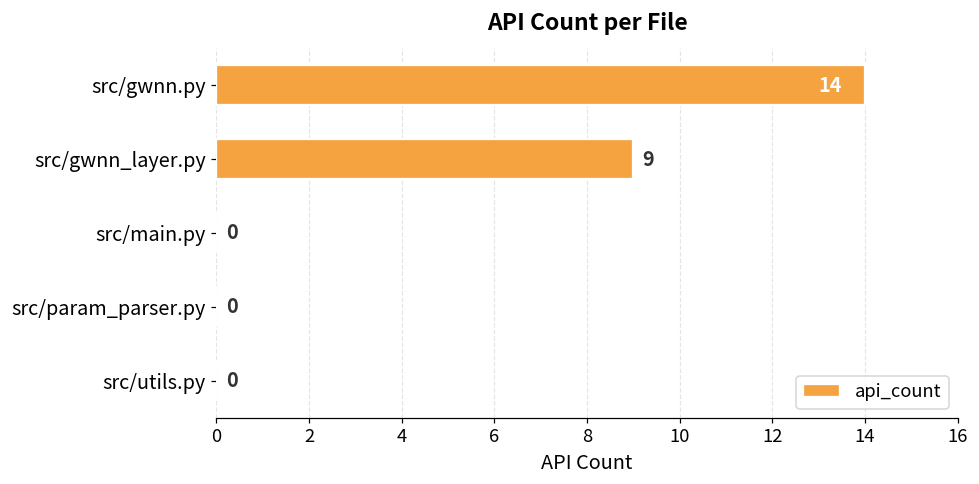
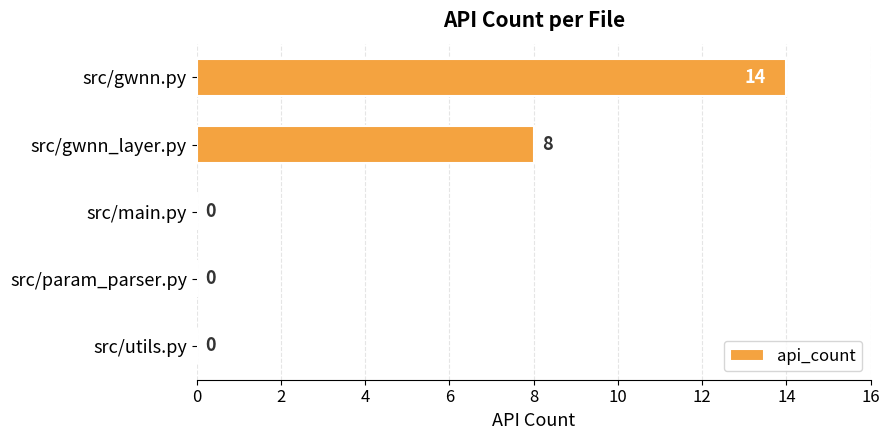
  {
    "src/gwnn.py": 14,
-   "src/gwnn_layer.py": 9,
+   "src/gwnn_layer.py": 8,
    "src/main.py": 0,
    "src/param_parser.py": 0,
    "src/utils.py": 0
  }
